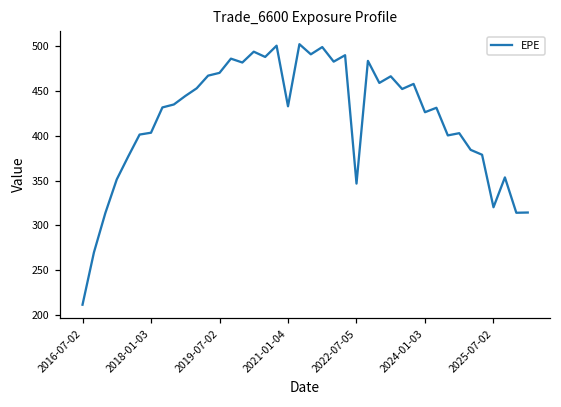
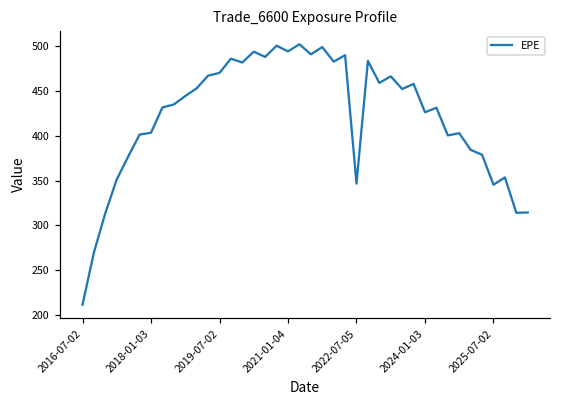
  {
    "2016-07-02": 210,
    "2018-01-03": 400,
    "2019-07-02": 470,
-   "2021-01-04": 430,
+   "2021-01-04": 490,
    "2022-07-05": 350,
    "2024-01-03": 430,
-   "2025-07-02": 320
+   "2025-07-02": 350
  }
